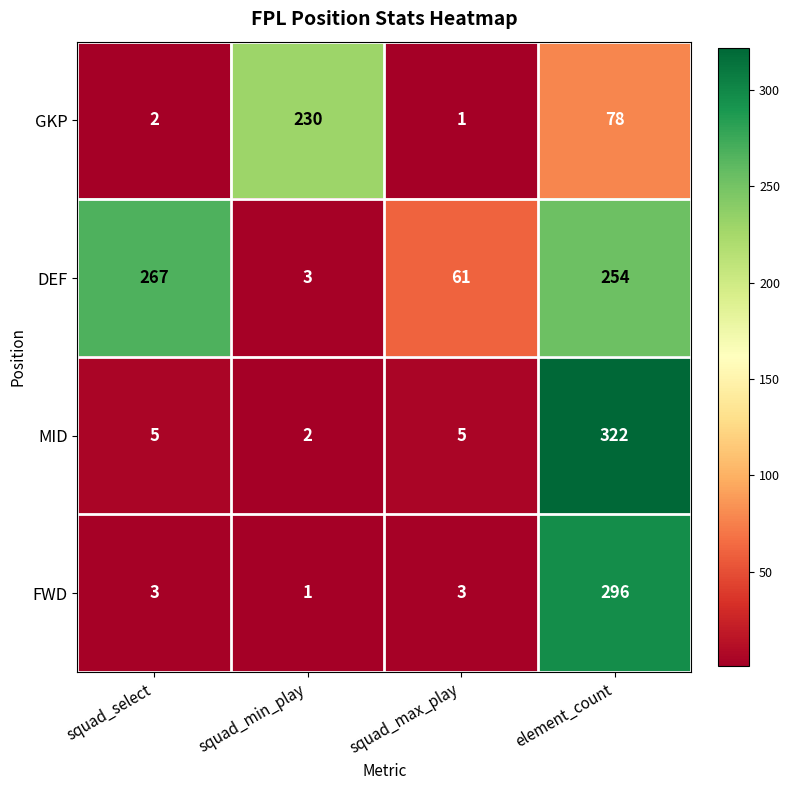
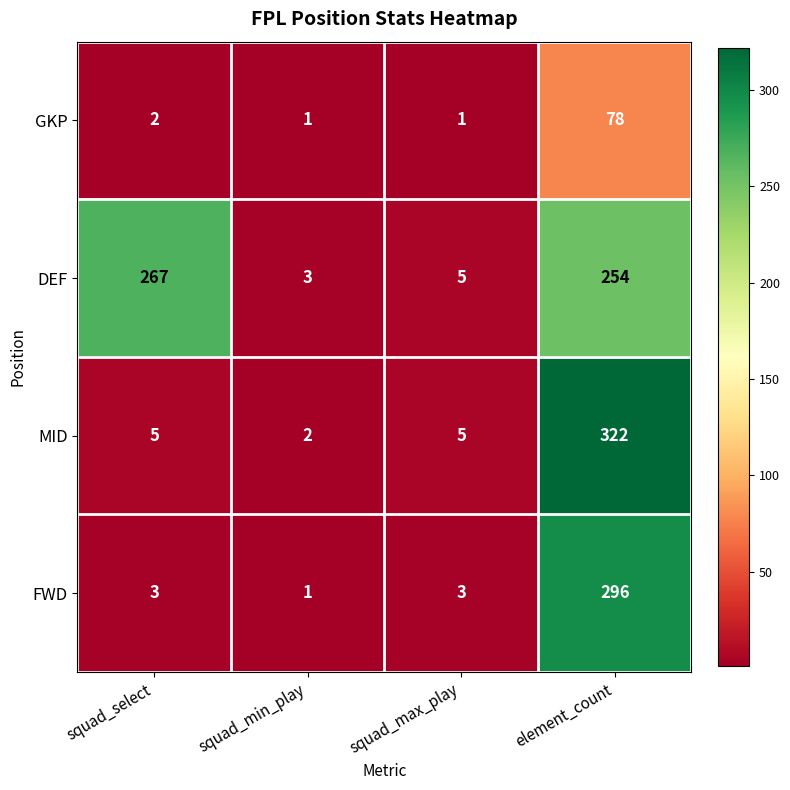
  {
    "GKP": {
      "squad_select": 2,
-     "squad_min_play": 230,
+     "squad_min_play": 1,
      "squad_max_play": 1,
      "element_count": 78
    },
    "DEF": {
      "squad_select": 267,
      "squad_min_play": 3,
-     "squad_max_play": 61,
+     "squad_max_play": 5,
      "element_count": 254
    },
    "MID": {
      "squad_select": 5,
      "squad_min_play": 2,
      "squad_max_play": 5,
      "element_count": 322
    },
    "FWD": {
      "squad_select": 3,
      "squad_min_play": 1,
      "squad_max_play": 3,
      "element_count": 296
    }
  }
